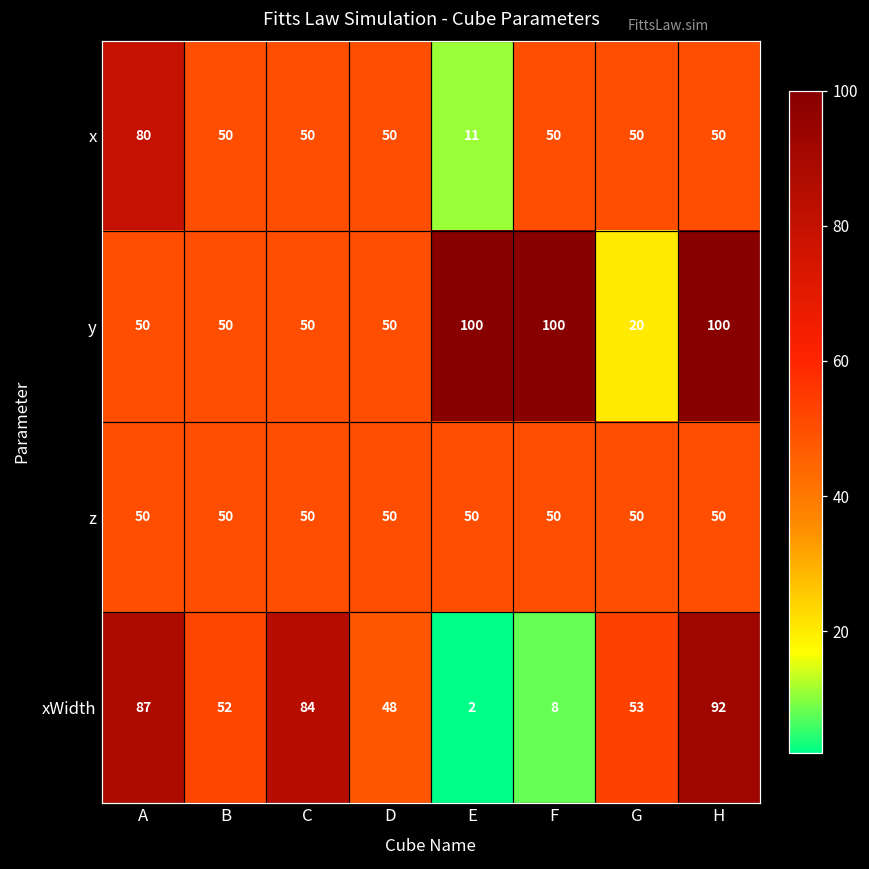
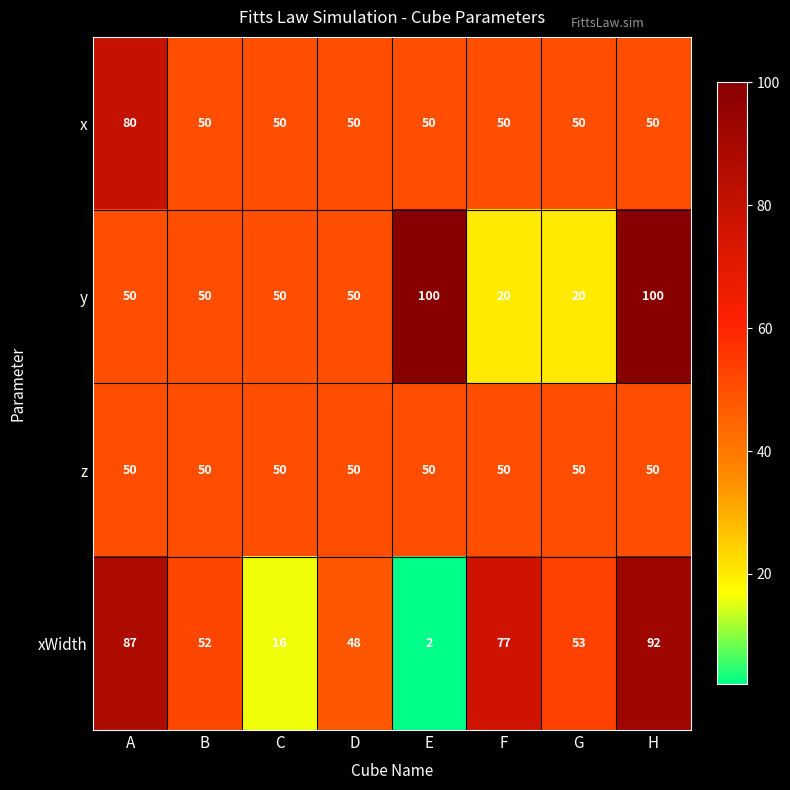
  {
    "x": {
      "A": 80,
      "B": 50,
      "C": 50,
      "D": 50,
-     "E": 11,
+     "E": 50,
      "F": 50,
      "G": 50,
      "H": 50
    },
    "y": {
      "A": 50,
      "B": 50,
      "C": 50,
      "D": 50,
      "E": 100,
-     "F": 100,
+     "F": 20,
      "G": 20,
      "H": 100
    },
    "z": {
      "A": 50,
      "B": 50,
      "C": 50,
      "D": 50,
      "E": 50,
      "F": 50,
      "G": 50,
      "H": 50
    },
    "xWidth": {
      "A": 87,
      "B": 52,
-     "C": 84,
+     "C": 16,
      "D": 48,
      "E": 2,
-     "F": 8,
+     "F": 77,
      "G": 53,
      "H": 92
    }
  }
